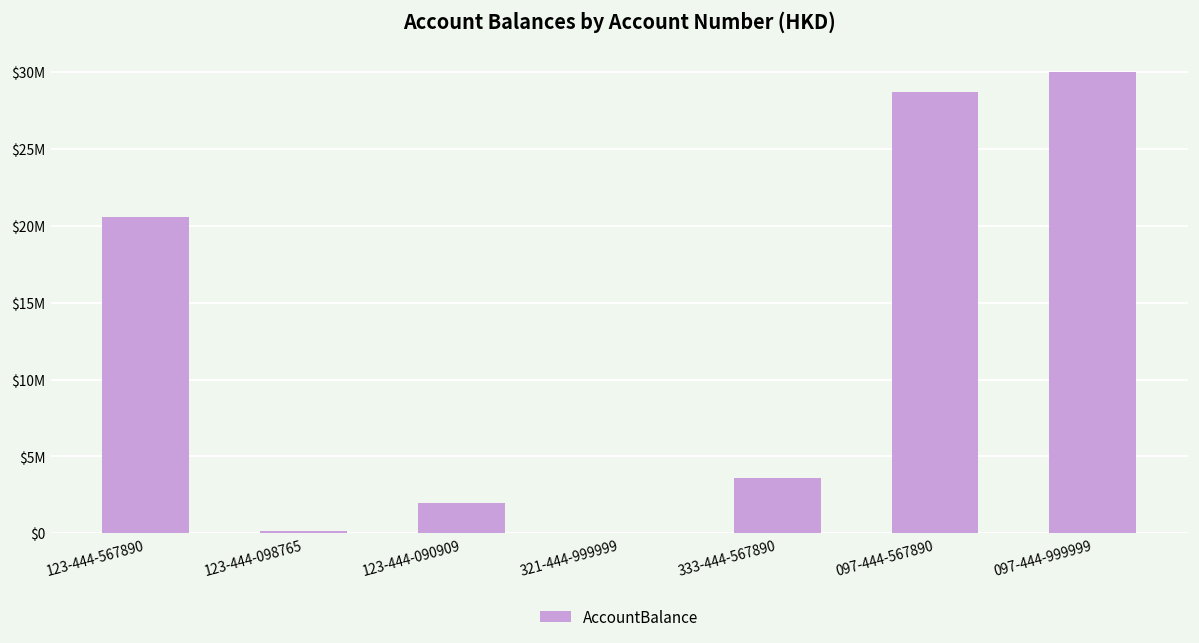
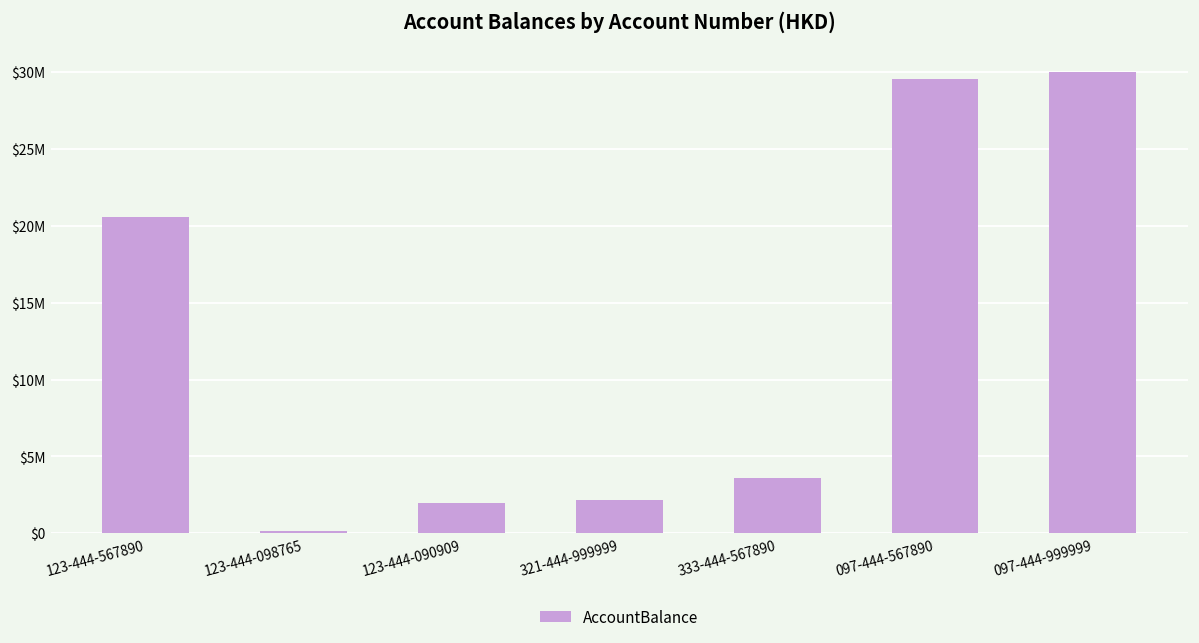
  {
    "123-444-567890": "$20600000",
    "123-444-090909": "$2000000",
-   "321-444-999999": "$0",
+   "321-444-999999": "$2200000",
    "333-444-567890": "$3600000",
-   "097-444-567890": "$28700000",
+   "097-444-567890": "$29600000",
    "097-444-999999": "$30000000"
  }
